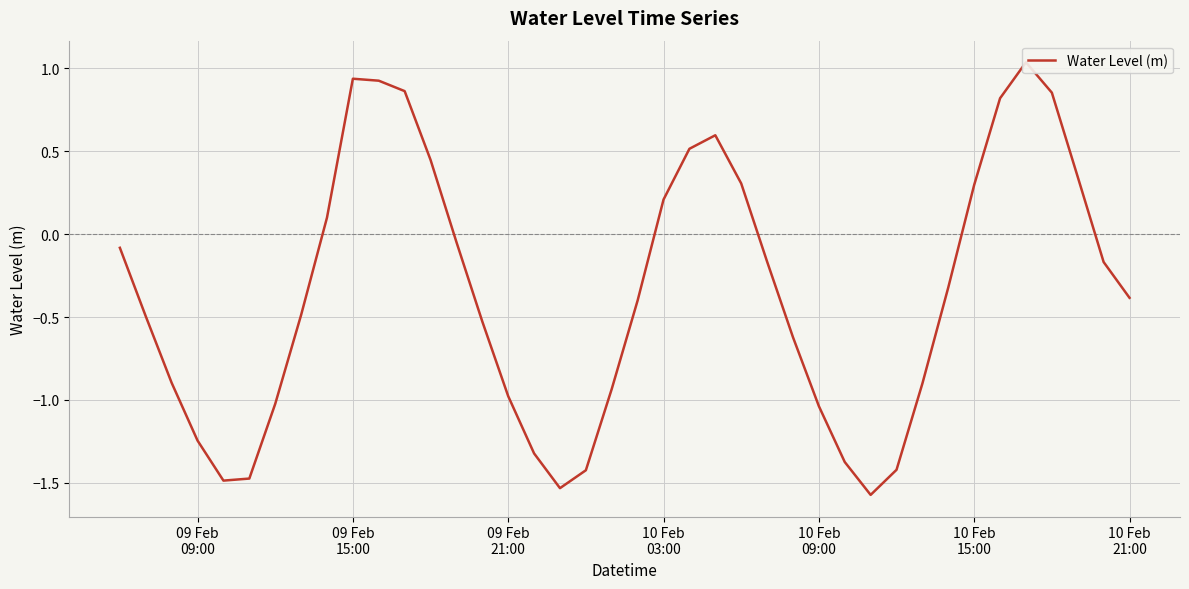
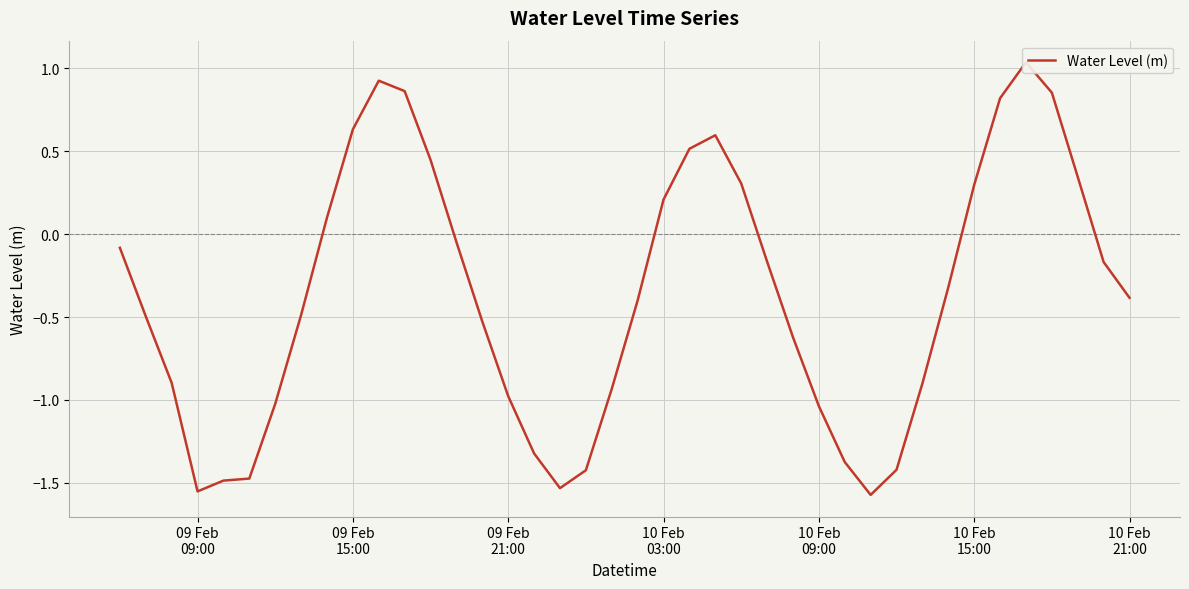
  {
-   "09 Feb 09:00": -1.24,
-   "09 Feb 15:00": 0.94,
+   "09 Feb 09:00": -1.55,
+   "09 Feb 15:00": 0.63,
    "09 Feb 21:00": -0.98,
    "10 Feb 03:00": 0.21,
    "10 Feb 09:00": -1.04,
    "10 Feb 15:00": 0.30,
    "10 Feb 21:00": -0.38
  }
